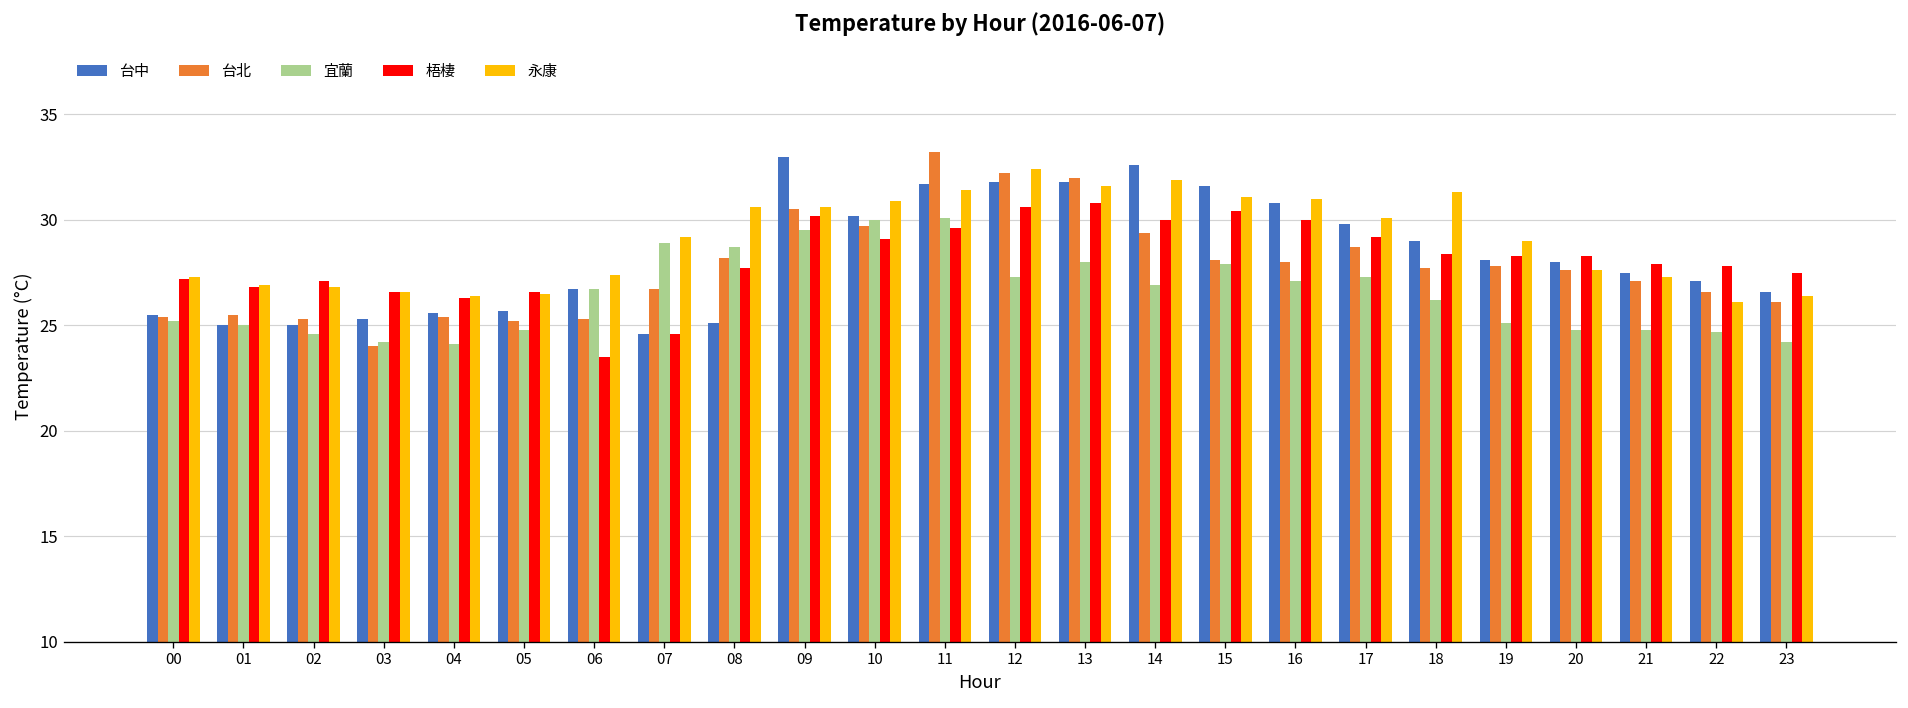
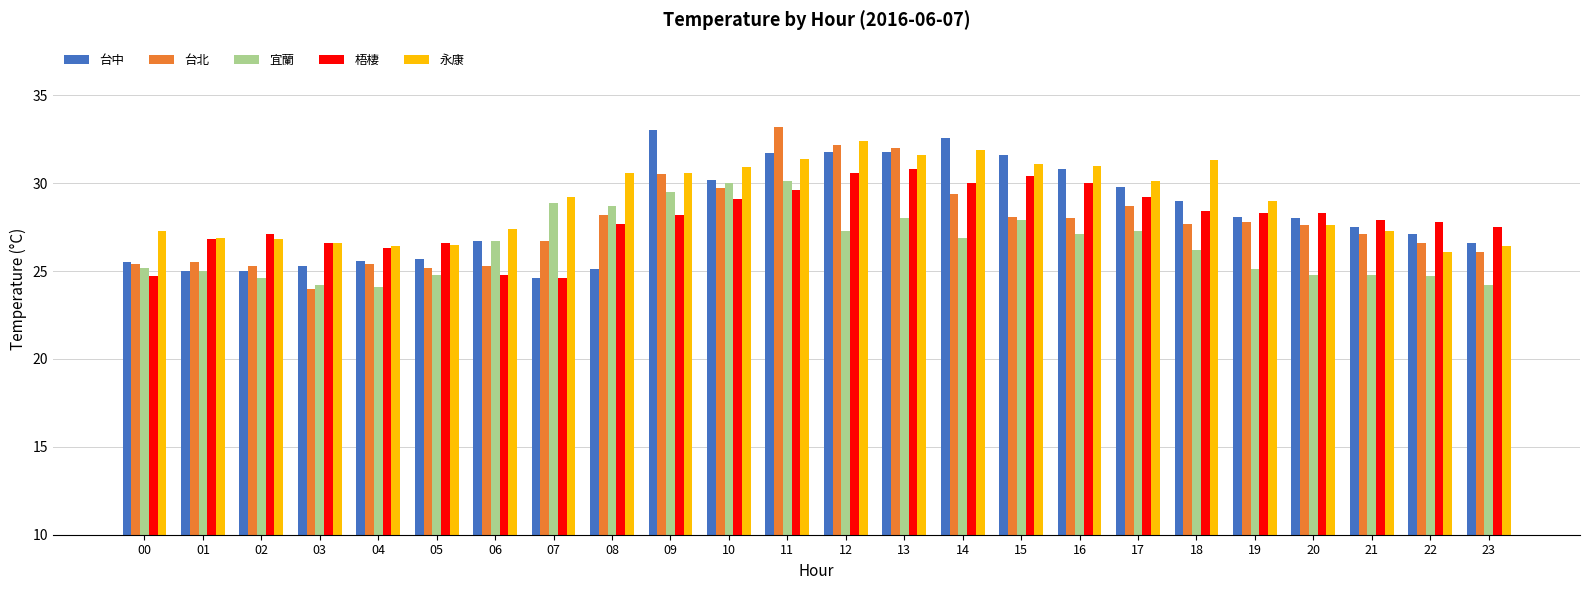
  {
    "台中": {
      "00": 25.5,
      "01": 25.0,
      "02": 25.0,
      "03": 25.3,
      "04": 25.6,
      "05": 25.7,
      "06": 26.7,
      "07": 24.6,
      "08": 25.1,
      "09": 33.0,
      "10": 30.2,
      "11": 31.7,
      "12": 31.8,
      "13": 31.8,
      "14": 32.6,
      "15": 31.6,
      "16": 30.8,
      "17": 29.8,
      "18": 29.0,
      "19": 28.1,
      "20": 28.0,
      "21": 27.5,
      "22": 27.1,
      "23": 26.6
    },
    "台北": {
      "00": 25.4,
      "01": 25.5,
      "02": 25.3,
      "03": 24.0,
      "04": 25.4,
      "05": 25.2,
      "06": 25.3,
      "07": 26.7,
      "08": 28.2,
      "09": 30.5,
      "10": 29.7,
      "11": 33.2,
      "12": 32.2,
      "13": 32.0,
      "14": 29.4,
      "15": 28.1,
      "16": 28.0,
      "17": 28.7,
      "18": 27.7,
      "19": 27.8,
      "20": 27.6,
      "21": 27.1,
      "22": 26.6,
      "23": 26.1
    },
    "宜蘭": {
      "00": 25.2,
      "01": 25.0,
      "02": 24.6,
      "03": 24.2,
      "04": 24.1,
      "05": 24.8,
      "06": 26.7,
      "07": 28.9,
      "08": 28.7,
      "09": 29.5,
      "10": 30.0,
      "11": 30.1,
      "12": 27.3,
      "13": 28.0,
      "14": 26.9,
      "15": 27.9,
      "16": 27.1,
      "17": 27.3,
      "18": 26.2,
      "19": 25.1,
      "20": 24.8,
      "21": 24.8,
      "22": 24.7,
      "23": 24.2
    },
    "梧棲": {
-     "00": 27.2,
+     "00": 24.7,
      "01": 26.8,
      "02": 27.1,
      "03": 26.6,
      "04": 26.3,
      "05": 26.6,
-     "06": 23.5,
+     "06": 24.8,
      "07": 24.6,
      "08": 27.7,
-     "09": 30.2,
+     "09": 28.2,
      "10": 29.1,
      "11": 29.6,
      "12": 30.6,
      "13": 30.8,
      "14": 30.0,
      "15": 30.4,
      "16": 30.0,
      "17": 29.2,
      "18": 28.4,
      "19": 28.3,
      "20": 28.3,
      "21": 27.9,
      "22": 27.8,
      "23": 27.5
    },
    "永康": {
      "00": 27.3,
      "01": 26.9,
      "02": 26.8,
      "03": 26.6,
      "04": 26.4,
      "05": 26.5,
      "06": 27.4,
      "07": 29.2,
      "08": 30.6,
      "09": 30.6,
      "10": 30.9,
      "11": 31.4,
      "12": 32.4,
      "13": 31.6,
      "14": 31.9,
      "15": 31.1,
      "16": 31.0,
      "17": 30.1,
      "18": 31.3,
      "19": 29.0,
      "20": 27.6,
      "21": 27.3,
      "22": 26.1,
      "23": 26.4
    }
  }
